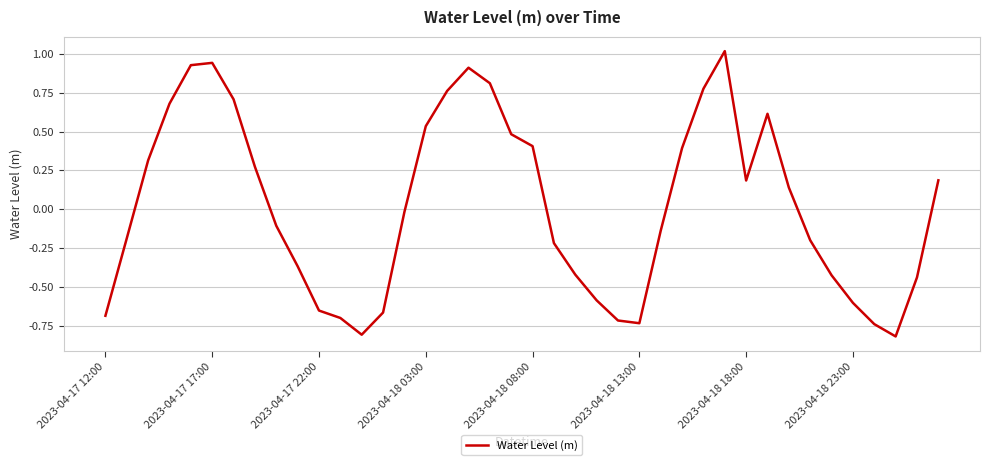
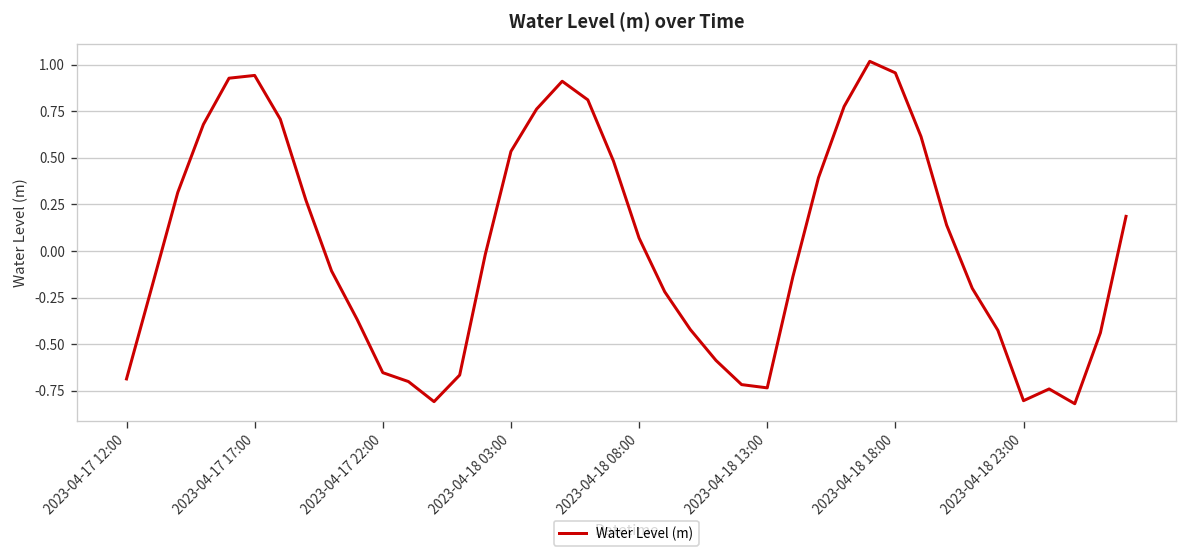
  {
    "2023-04-17 12:00": -0.69,
    "2023-04-17 17:00": 0.94,
    "2023-04-17 22:00": -0.65,
    "2023-04-18 03:00": 0.53,
-   "2023-04-18 08:00": 0.41,
+   "2023-04-18 08:00": 0.07,
    "2023-04-18 13:00": -0.74,
-   "2023-04-18 18:00": 0.18,
-   "2023-04-18 23:00": -0.60
+   "2023-04-18 18:00": 0.96,
+   "2023-04-18 23:00": -0.80
  }
